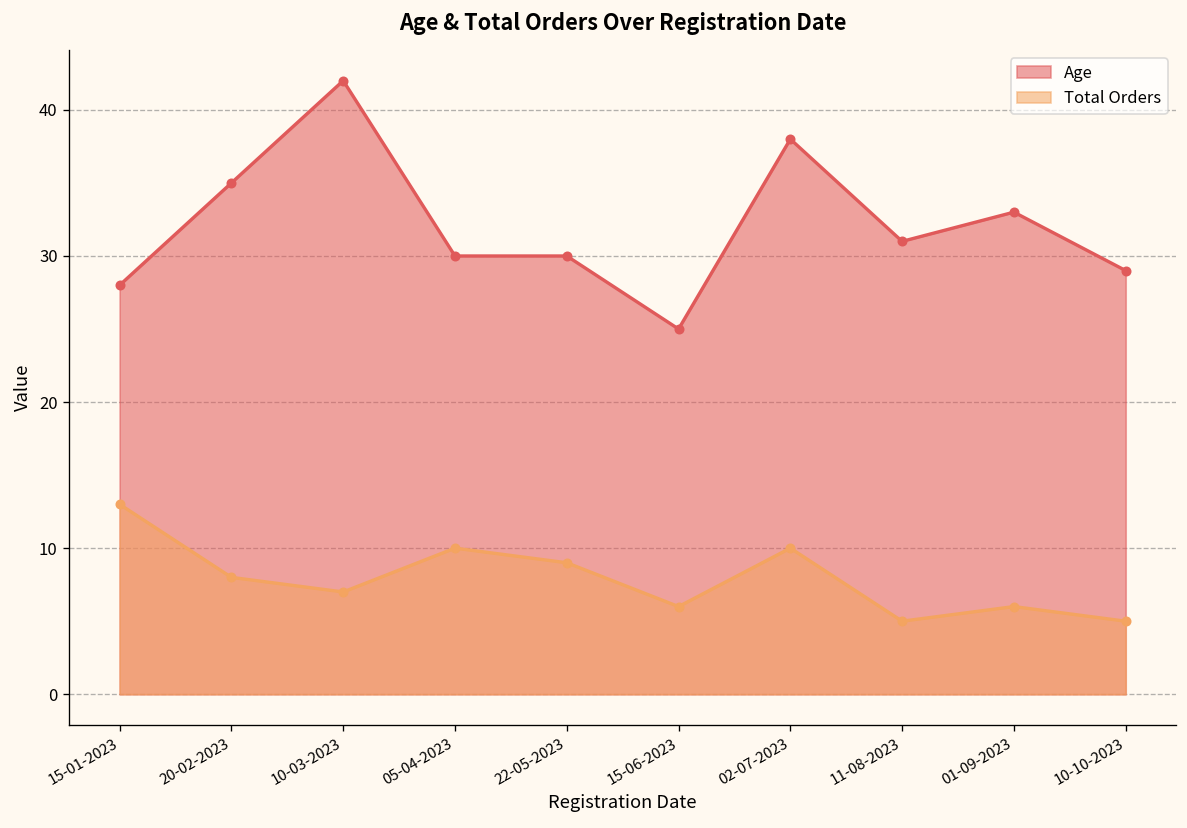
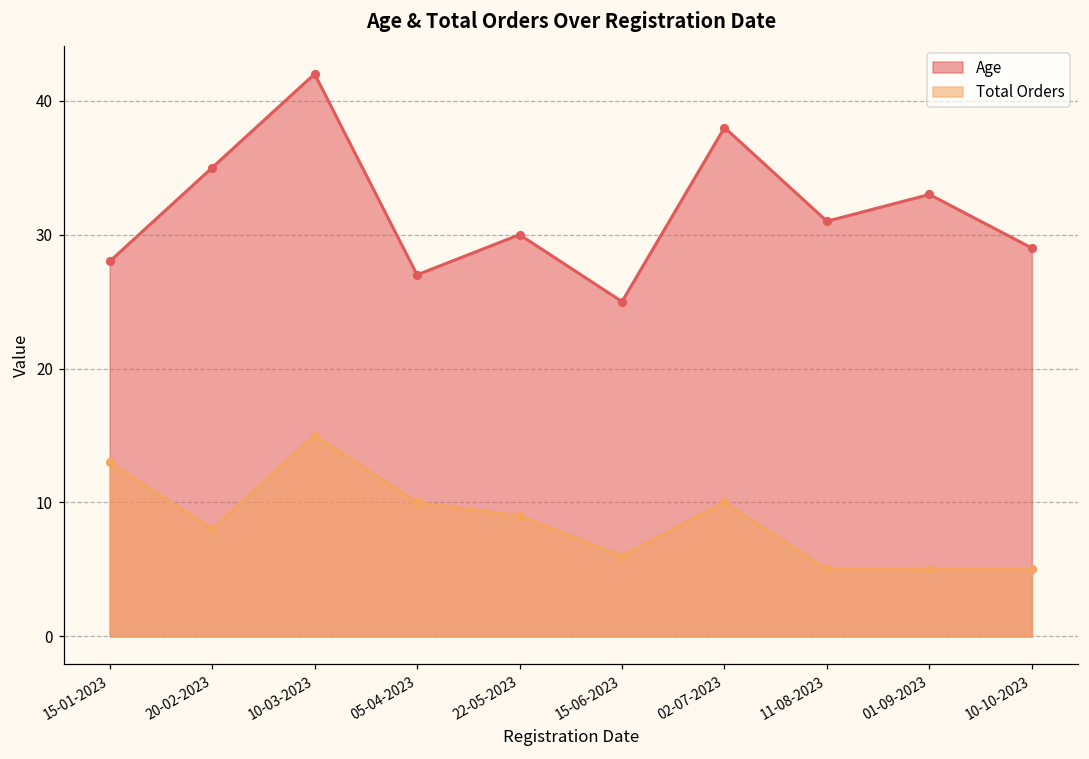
  {
    "Age": {
      "15-01-2023": 28,
      "20-02-2023": 35,
      "10-03-2023": 42,
-     "05-04-2023": 30,
+     "05-04-2023": 27,
      "22-05-2023": 30,
      "15-06-2023": 25,
      "02-07-2023": 38,
      "11-08-2023": 31,
      "01-09-2023": 33,
      "10-10-2023": 29
    },
    "Total Orders": {
      "15-01-2023": 13,
      "20-02-2023": 8,
-     "10-03-2023": 7,
+     "10-03-2023": 15,
      "05-04-2023": 10,
      "22-05-2023": 9,
      "15-06-2023": 6,
      "02-07-2023": 10,
      "11-08-2023": 5,
-     "01-09-2023": 6,
+     "01-09-2023": 5,
      "10-10-2023": 5
    }
  }
